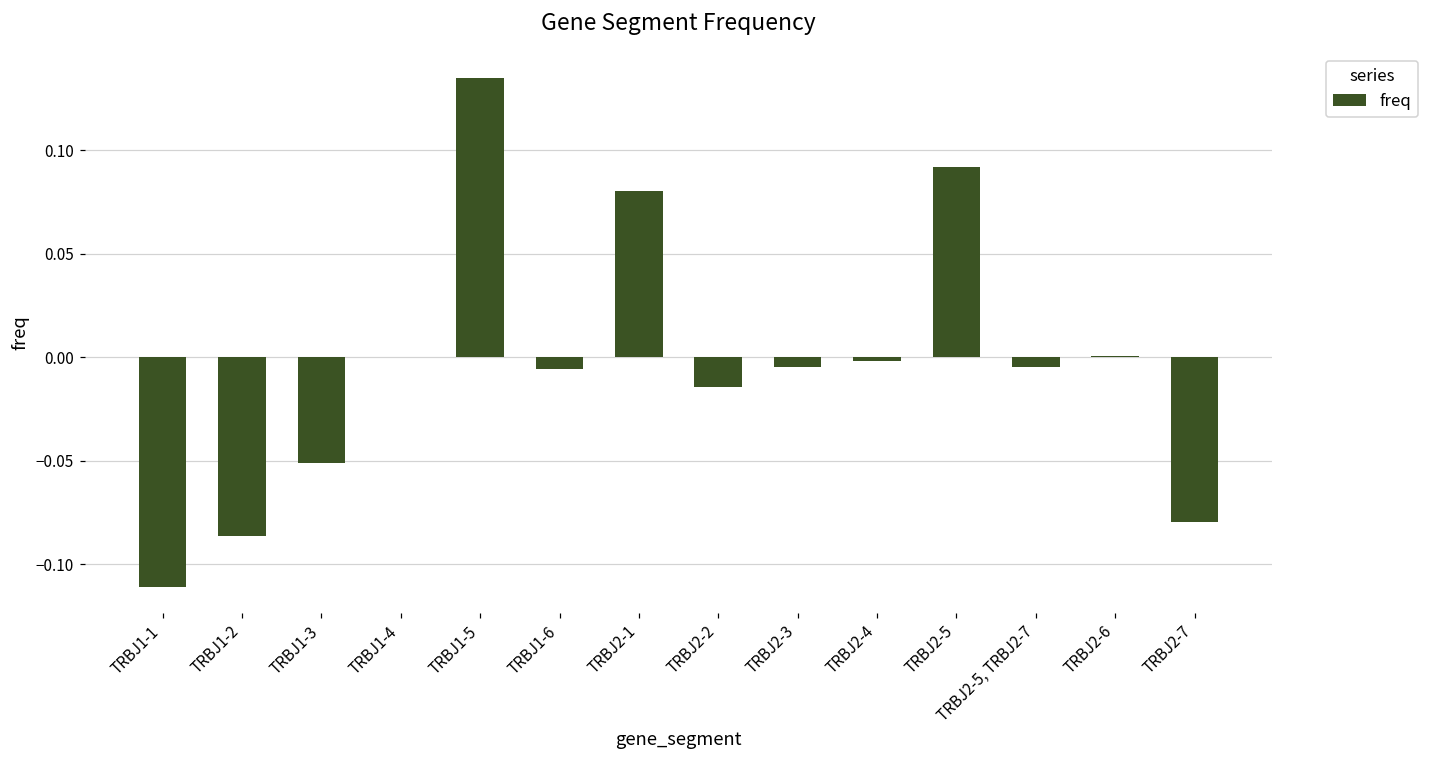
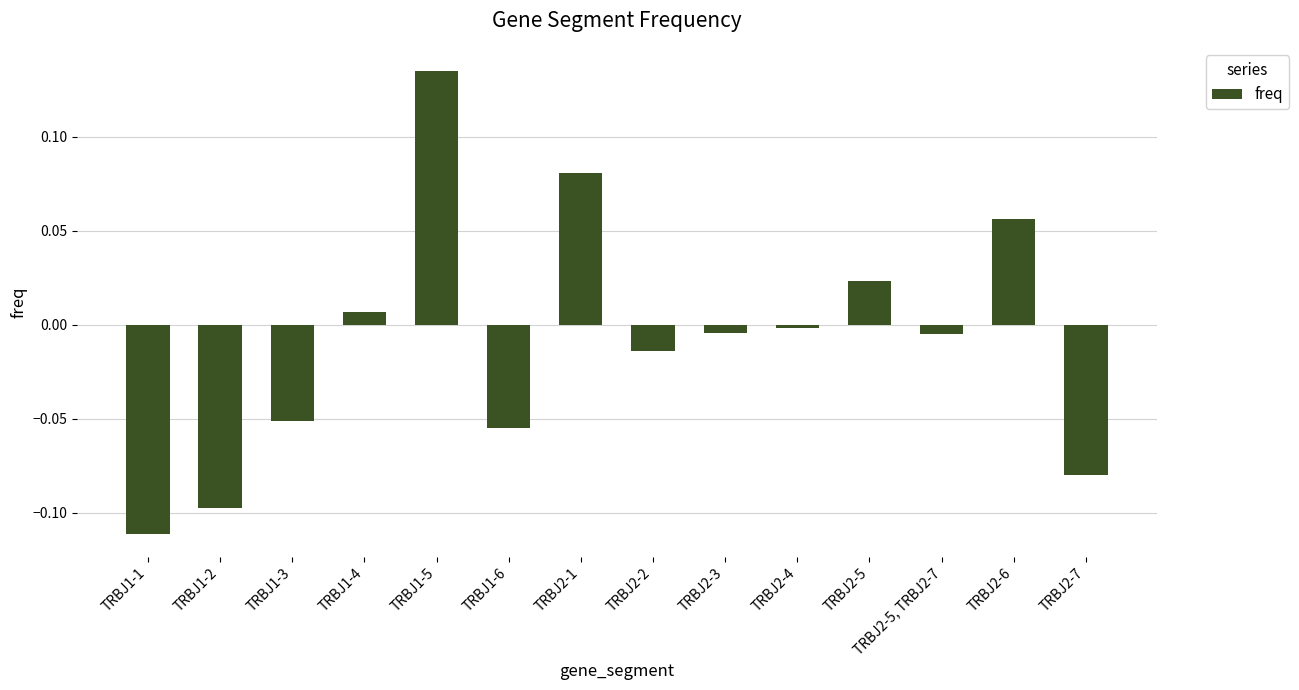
  {
    "TRBJ1-1": -0.111,
-   "TRBJ1-2": -0.087,
+   "TRBJ1-2": -0.097,
    "TRBJ1-3": -0.051,
-   "TRBJ1-4": 0.000,
+   "TRBJ1-4": 0.007,
    "TRBJ1-5": 0.135,
-   "TRBJ1-6": -0.006,
+   "TRBJ1-6": -0.055,
    "TRBJ2-1": 0.081,
    "TRBJ2-2": -0.014,
    "TRBJ2-3": -0.005,
    "TRBJ2-4": -0.002,
-   "TRBJ2-5": 0.092,
+   "TRBJ2-5": 0.023,
    "TRBJ2-5, TRBJ2-7": -0.005,
-   "TRBJ2-6": 0.001,
+   "TRBJ2-6": 0.056,
    "TRBJ2-7": -0.080
  }
